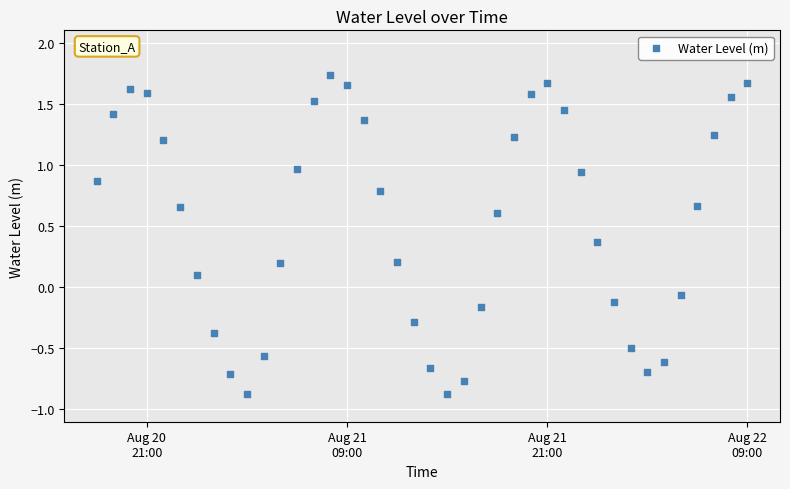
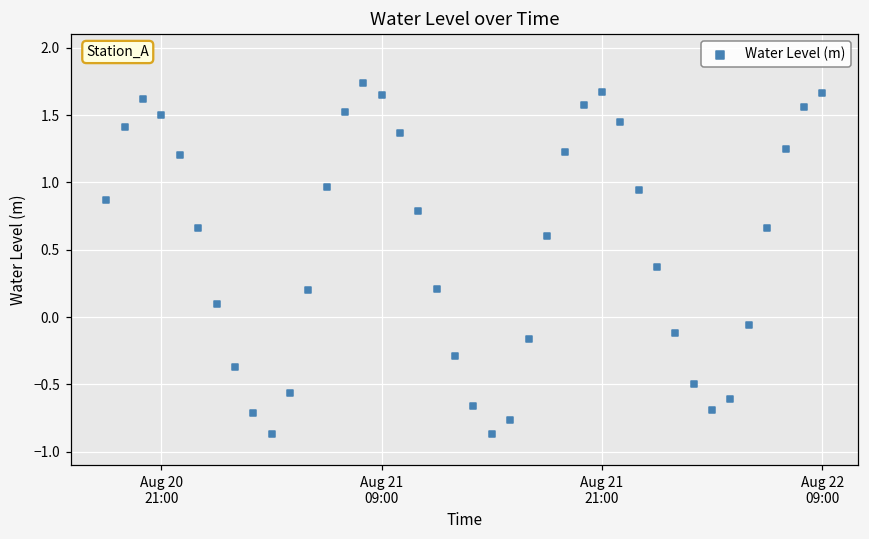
  {
-   "Aug 20 21:00": 1.59
+   "Aug 20 21:00": 1.50
  }
